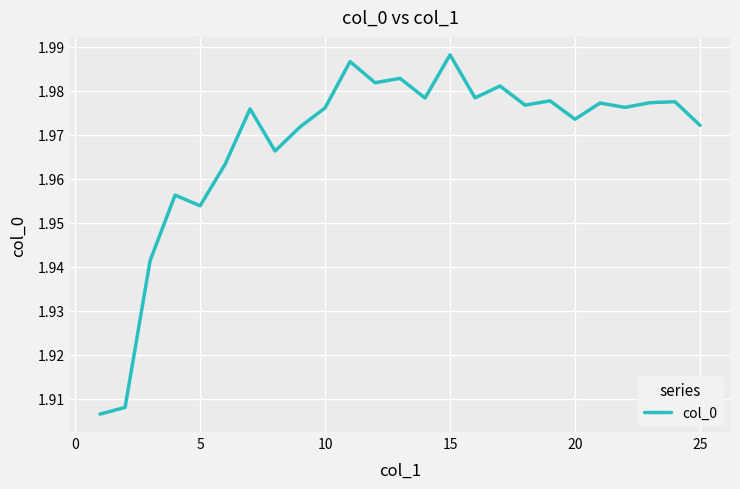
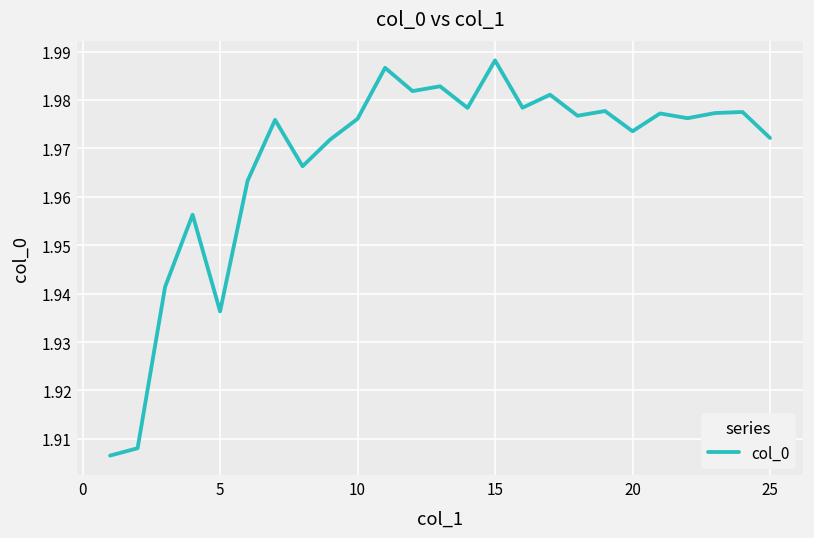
  {
-   "5": 1.954,
+   "5": 1.936,
    "10": 1.976,
    "15": 1.988,
    "20": 1.974,
    "25": 1.972
  }
